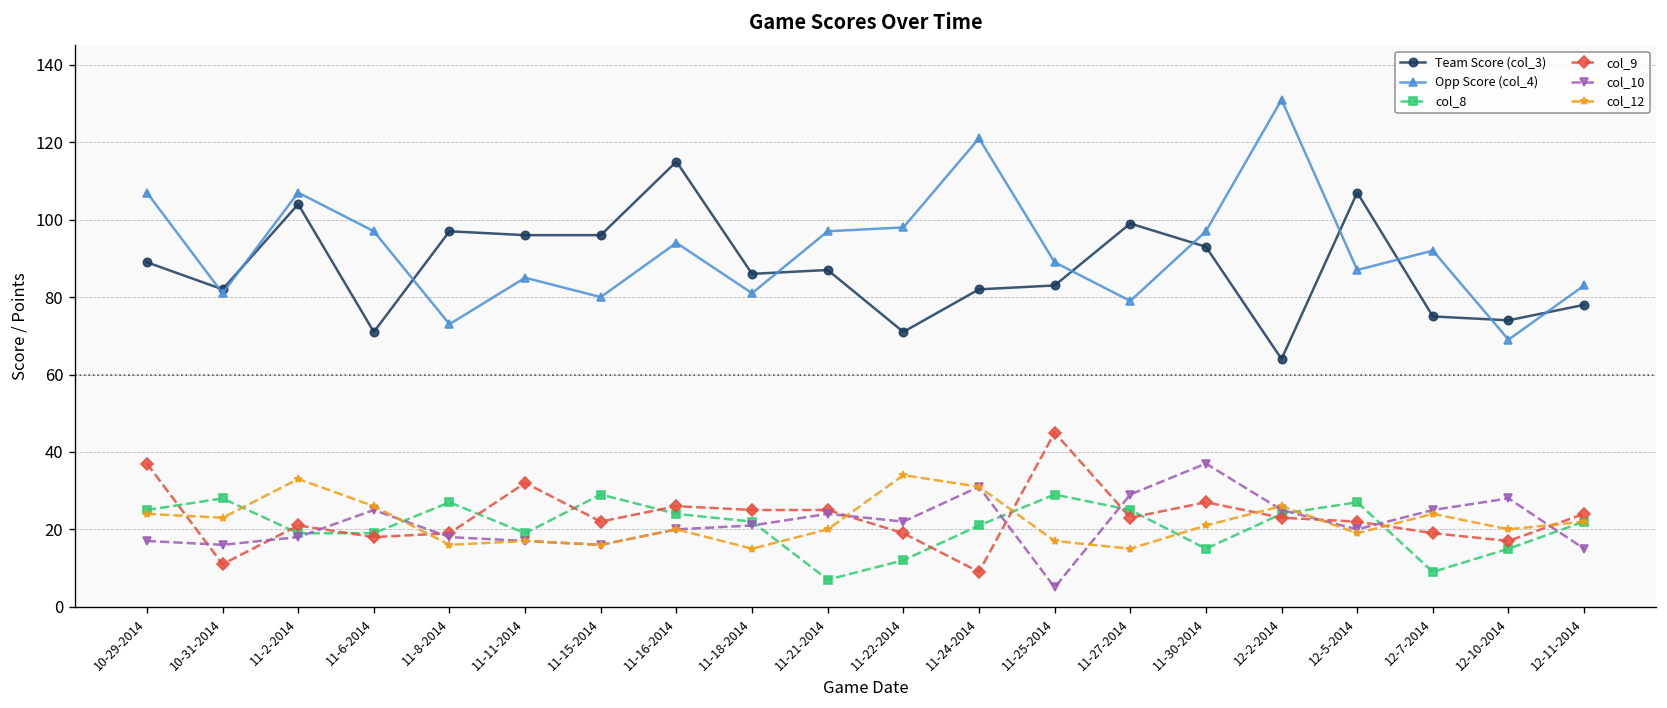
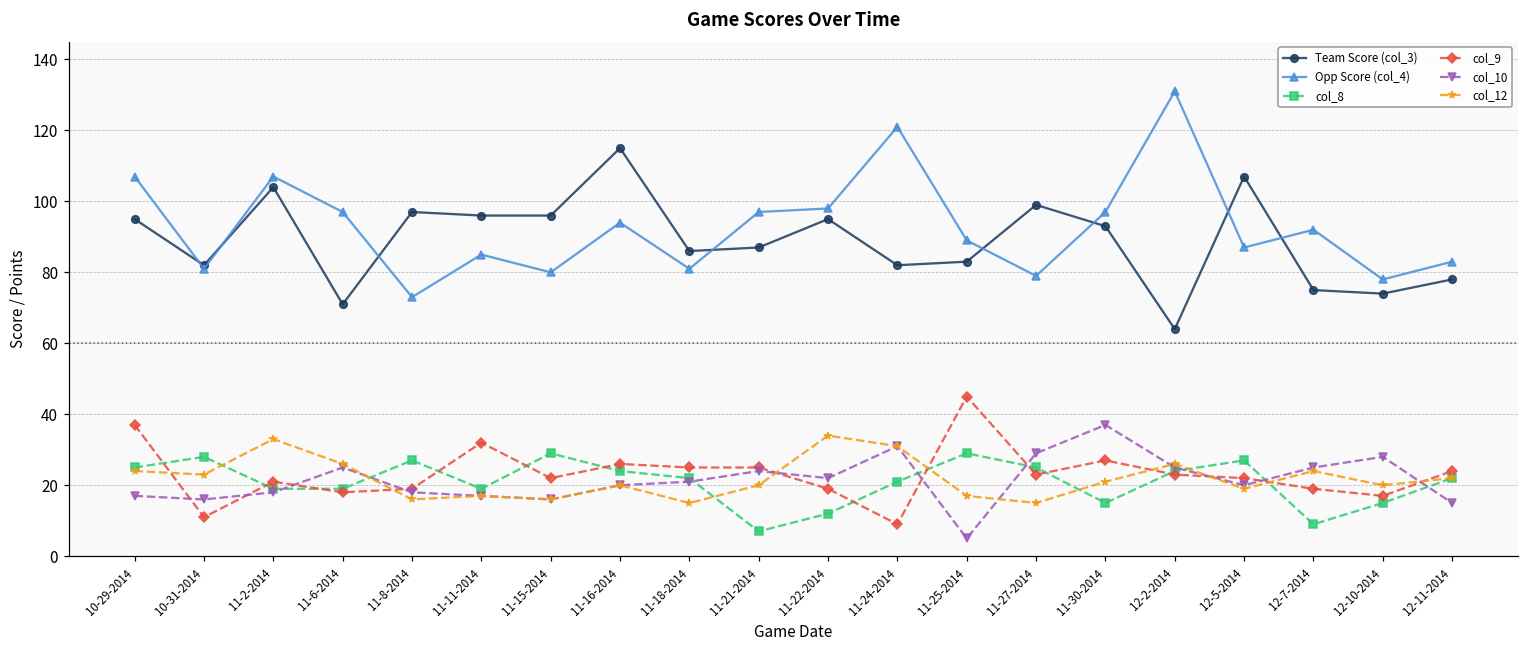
  {
    "Team Score (col_3)": {
-     "10-29-2014": 89,
+     "10-29-2014": 95,
      "10-31-2014": 82,
      "11-2-2014": 104,
      "11-6-2014": 71,
      "11-8-2014": 97,
      "11-11-2014": 96,
      "11-15-2014": 96,
      "11-16-2014": 115,
      "11-18-2014": 86,
      "11-21-2014": 87,
-     "11-22-2014": 71,
+     "11-22-2014": 95,
      "11-24-2014": 82,
      "11-25-2014": 83,
      "11-27-2014": 99,
      "11-30-2014": 93,
      "12-2-2014": 64,
      "12-5-2014": 107,
      "12-7-2014": 75,
      "12-10-2014": 74,
      "12-11-2014": 78
    },
    "Opp Score (col_4)": {
      "10-29-2014": 107,
      "10-31-2014": 81,
      "11-2-2014": 107,
      "11-6-2014": 97,
      "11-8-2014": 73,
      "11-11-2014": 85,
      "11-15-2014": 80,
      "11-16-2014": 94,
      "11-18-2014": 81,
      "11-21-2014": 97,
      "11-22-2014": 98,
      "11-24-2014": 121,
      "11-25-2014": 89,
      "11-27-2014": 79,
      "11-30-2014": 97,
      "12-2-2014": 131,
      "12-5-2014": 87,
      "12-7-2014": 92,
-     "12-10-2014": 69,
+     "12-10-2014": 78,
      "12-11-2014": 83
    },
    "col_8": {
      "10-29-2014": 25,
      "10-31-2014": 28,
      "11-2-2014": 19,
      "11-6-2014": 19,
      "11-8-2014": 27,
      "11-11-2014": 19,
      "11-15-2014": 29,
      "11-16-2014": 24,
      "11-18-2014": 22,
      "11-21-2014": 7,
      "11-22-2014": 12,
      "11-24-2014": 21,
      "11-25-2014": 29,
      "11-27-2014": 25,
      "11-30-2014": 15,
      "12-2-2014": 24,
      "12-5-2014": 27,
      "12-7-2014": 9,
      "12-10-2014": 15
    },
    "col_9": {
      "10-29-2014": 37,
      "10-31-2014": 11,
      "11-2-2014": 21,
      "11-6-2014": 18,
      "11-8-2014": 19,
      "11-11-2014": 32,
      "11-15-2014": 22,
      "11-16-2014": 26,
      "11-18-2014": 25,
      "11-21-2014": 25,
      "11-22-2014": 19,
      "11-24-2014": 9,
      "11-25-2014": 45,
      "11-27-2014": 23,
      "11-30-2014": 27,
      "12-2-2014": 23,
      "12-5-2014": 22,
      "12-7-2014": 19,
      "12-10-2014": 17,
      "12-11-2014": 24
    },
    "col_10": {
      "10-29-2014": 17,
      "10-31-2014": 16,
      "11-2-2014": 18,
      "11-6-2014": 25,
      "11-8-2014": 18,
      "11-18-2014": 21,
      "11-21-2014": 24,
      "11-22-2014": 22,
      "11-25-2014": 5,
      "11-27-2014": 29,
      "11-30-2014": 37,
      "12-2-2014": 25,
      "12-5-2014": 20,
      "12-7-2014": 25,
      "12-10-2014": 28,
      "12-11-2014": 15
    },
    "col_12": {
      "10-29-2014": 24,
      "10-31-2014": 23,
      "11-2-2014": 33,
      "11-6-2014": 26,
      "11-8-2014": 16,
      "11-18-2014": 15,
      "11-21-2014": 20,
      "11-22-2014": 34,
      "11-25-2014": 17,
      "11-27-2014": 15,
      "11-30-2014": 21,
      "12-2-2014": 26,
      "12-5-2014": 19,
      "12-7-2014": 24,
      "12-10-2014": 20
    }
  }
